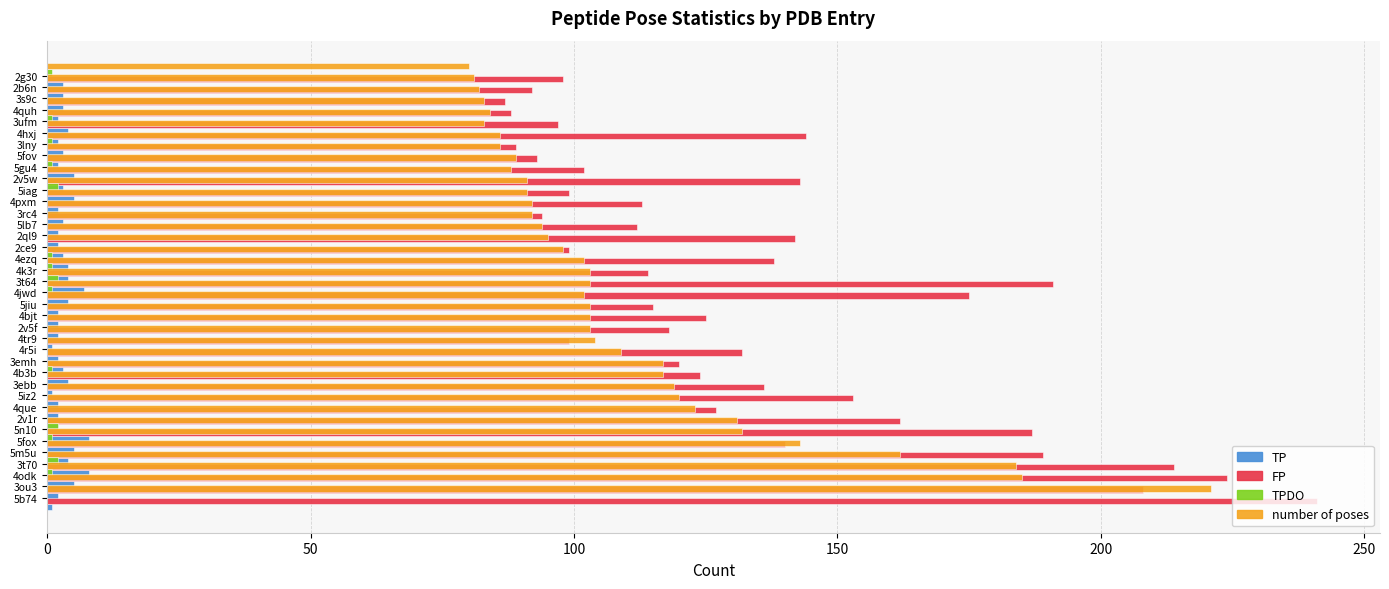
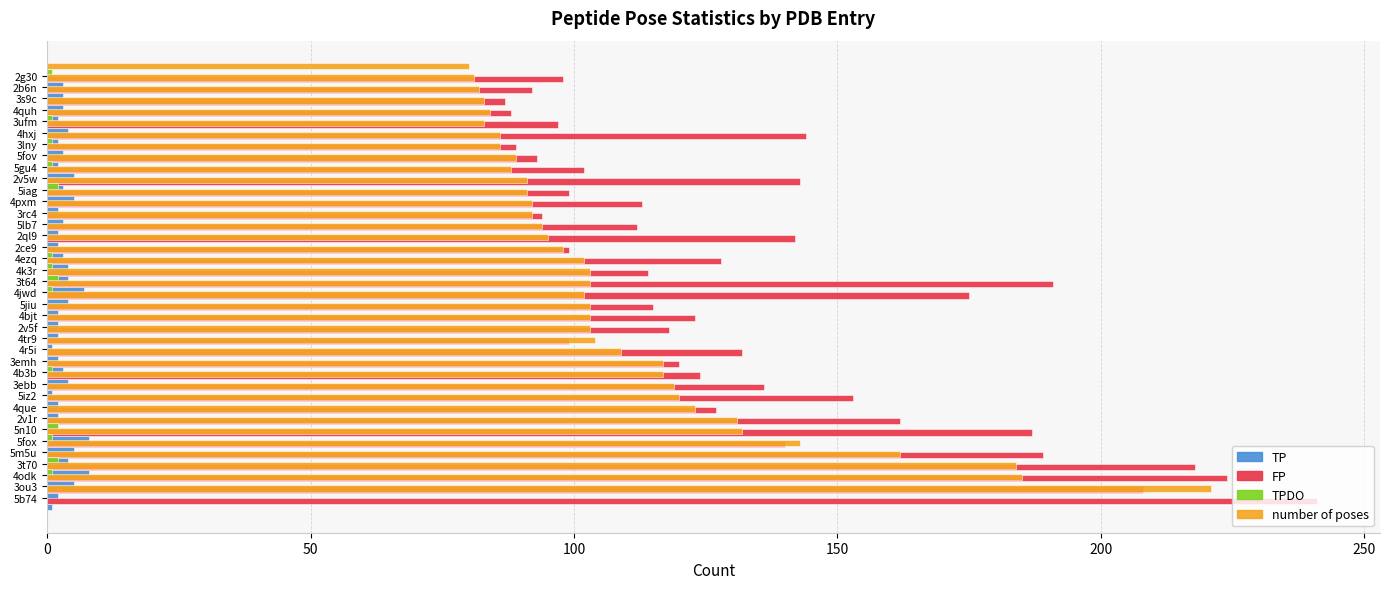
  {
    "FP": {
      "2g30": 98,
      "2b6n": 92,
      "3s9c": 87,
      "4quh": 88,
      "3ufm": 97,
      "4hxj": 144,
      "3lny": 89,
      "5fov": 93,
      "5gu4": 102,
      "2v5w": 143,
      "5iag": 99,
      "4pxm": 113,
      "3rc4": 94,
      "5lb7": 112,
      "2ql9": 142,
      "2ce9": 99,
-     "4ezq": 138,
+     "4ezq": 128,
      "4k3r": 114,
      "3t64": 191,
      "4jwd": 175,
      "5jiu": 115,
-     "4bjt": 125,
+     "4bjt": 123,
      "2v5f": 118,
      "4r5i": 132,
      "3emh": 120,
      "4b3b": 124,
      "3ebb": 136,
      "5iz2": 153,
      "4que": 127,
      "2v1r": 162,
      "5n10": 187,
      "5m5u": 189,
-     "3t70": 214,
+     "3t70": 218,
      "4odk": 224
    },
    "TPDO": {
      "2g30": 1,
      "2b6n": 0,
      "3s9c": 0,
      "4quh": 0,
      "4hxj": 0,
      "5fov": 0,
      "2v5w": 0,
      "4pxm": 0,
      "3rc4": 0,
      "5lb7": 0,
      "2ql9": 0,
      "2ce9": 0,
      "4jwd": 1,
      "5jiu": 0,
      "4bjt": 0,
      "2v5f": 0,
      "4tr9": 0,
      "4r5i": 0,
      "3emh": 0,
      "3ebb": 0,
      "5iz2": 0,
      "4que": 0,
      "2v1r": 0,
      "5n10": 2,
      "5m5u": 0,
      "3ou3": 0,
      "5b74": 0
    }
  }
